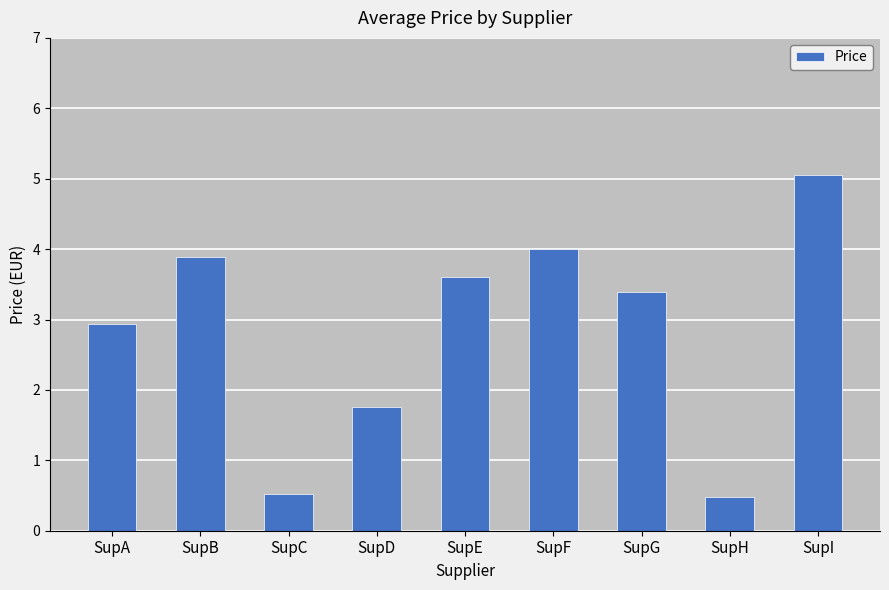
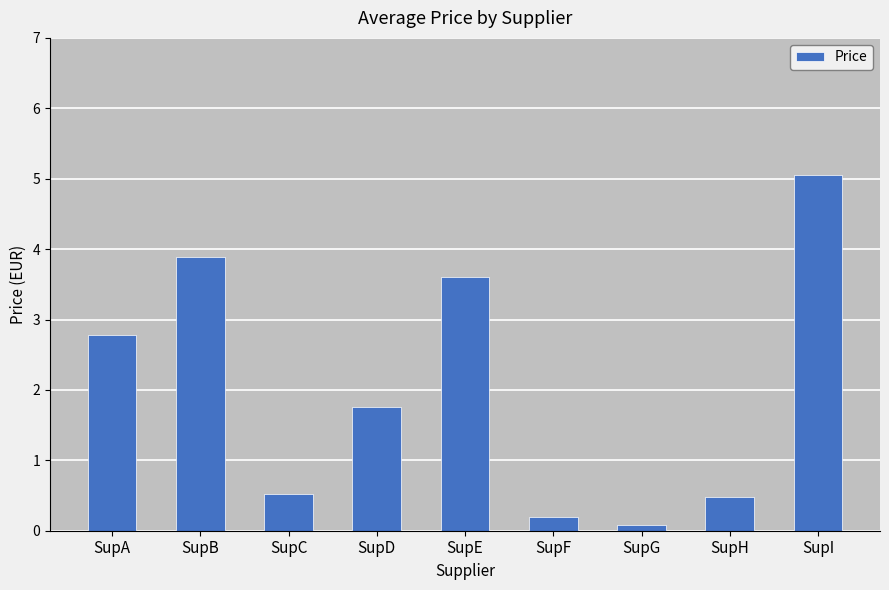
  {
-   "SupA": 2.9,
+   "SupA": 2.8,
    "SupB": 3.9,
    "SupC": 0.5,
    "SupD": 1.8,
    "SupE": 3.6,
-   "SupF": 4.0,
-   "SupG": 3.4,
+   "SupF": 0.2,
+   "SupG": 0.1,
    "SupH": 0.5,
    "SupI": 5.1
  }
